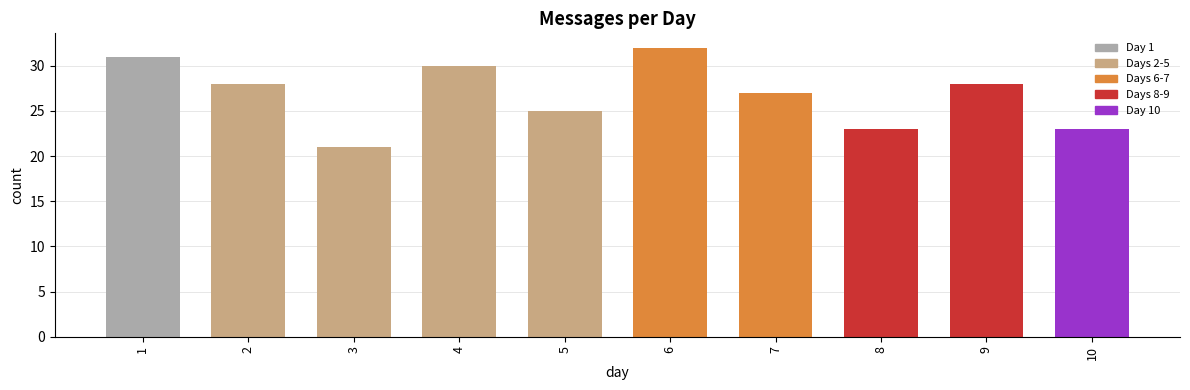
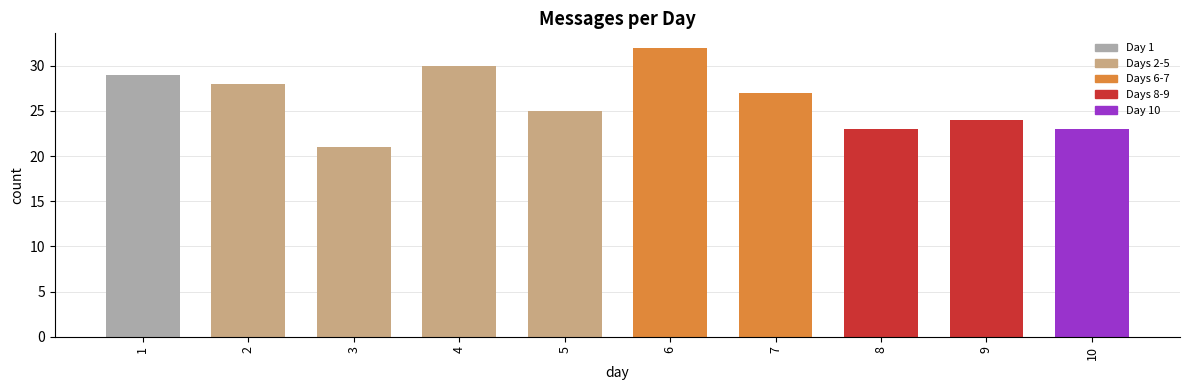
  {
-   "1": 31,
+   "1": 29,
    "2": 28,
    "3": 21,
    "4": 30,
    "5": 25,
    "6": 32,
    "7": 27,
    "8": 23,
-   "9": 28,
+   "9": 24,
    "10": 23
  }
